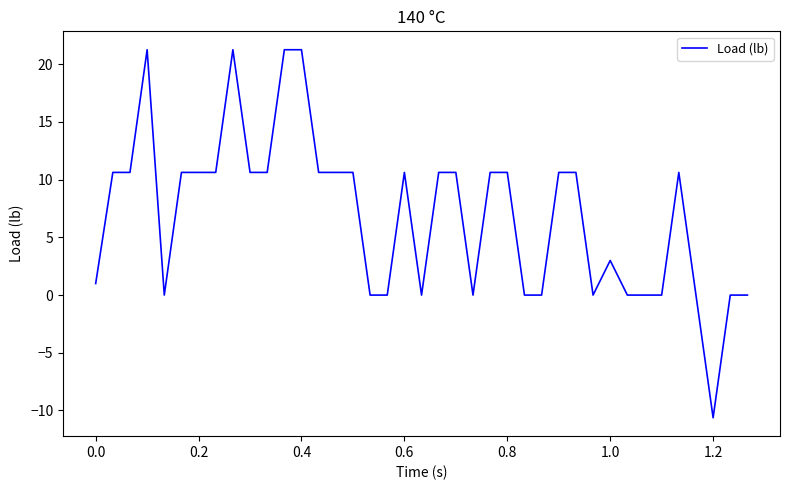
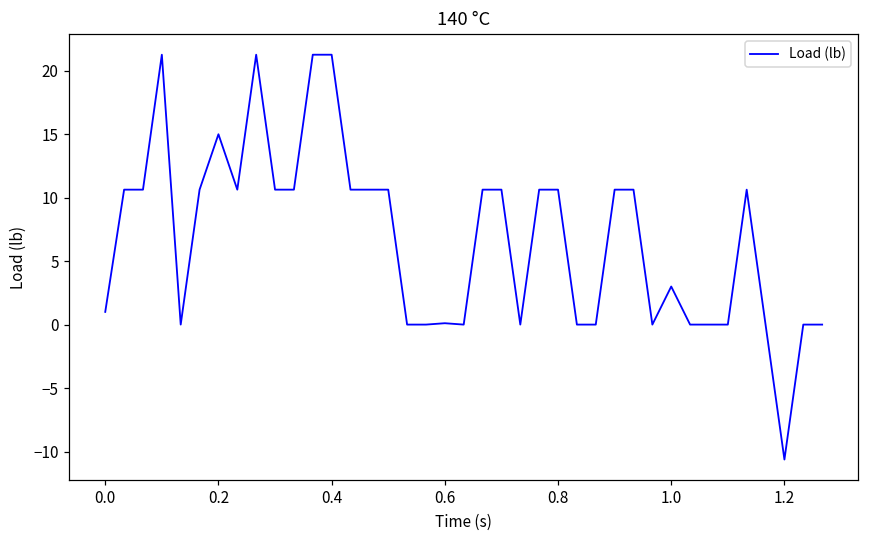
  {
    "0.0": 1.0,
-   "0.2": 10.6,
+   "0.2": 15.0,
    "0.4": 21.3,
-   "0.6": 10.6,
+   "0.6": 0.1,
    "0.8": 10.6,
    "1.0": 3.0,
    "1.2": -10.6
  }
